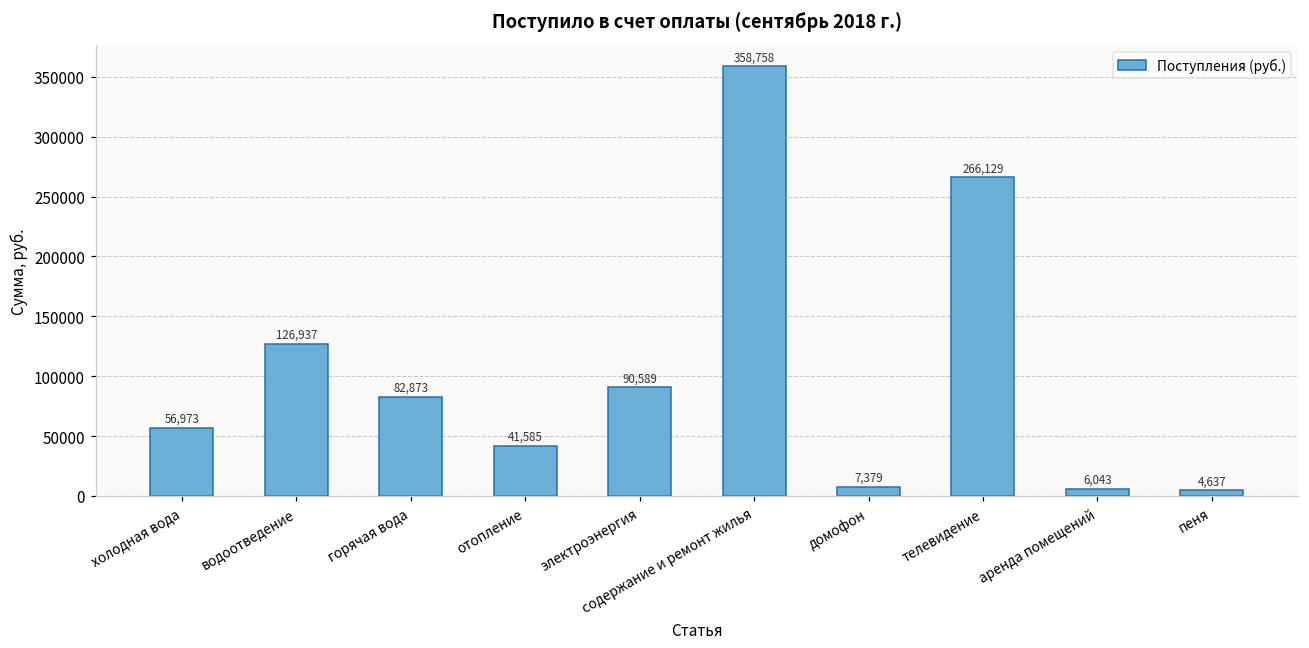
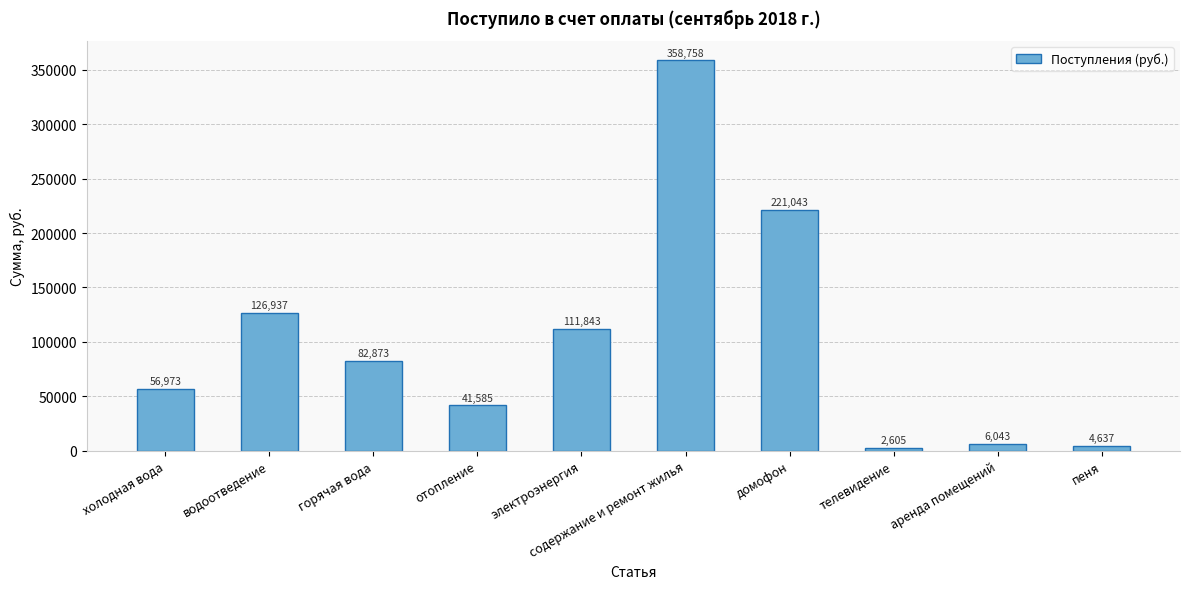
  {
    "холодная вода": "56,973",
    "водоотведение": "126,937",
    "горячая вода": "82,873",
    "отопление": "41,585",
-   "электроэнергия": "90,589",
+   "электроэнергия": "111,843",
    "содержание и ремонт жилья": "358,758",
-   "домофон": "7,379",
-   "телевидение": "266,129",
+   "домофон": "221,043",
+   "телевидение": "2,605",
    "аренда помещений": "6,043",
    "пеня": "4,637"
  }
